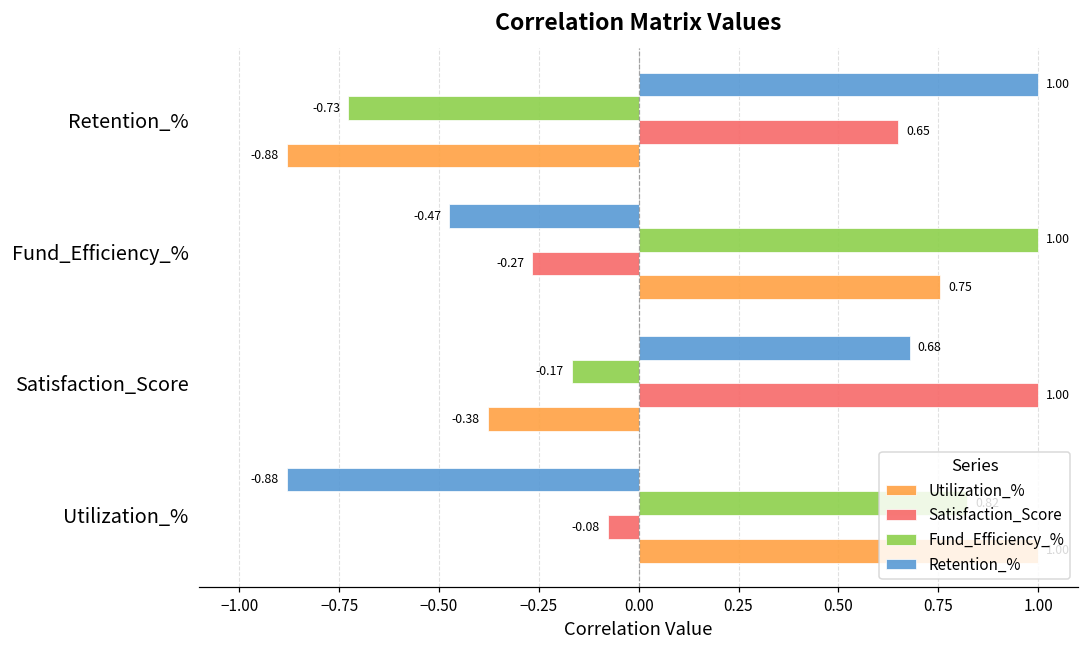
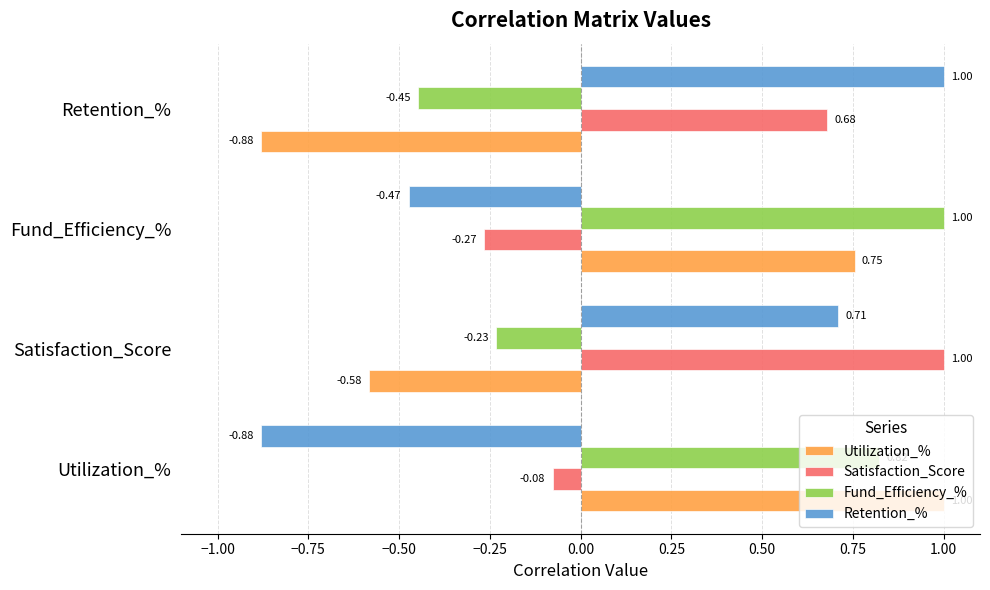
  {
    "Utilization_%": {
      "Retention_%": -0.88,
      "Fund_Efficiency_%": 0.75,
-     "Satisfaction_Score": -0.38
+     "Satisfaction_Score": -0.58
    },
    "Satisfaction_Score": {
-     "Retention_%": 0.65,
+     "Retention_%": 0.68,
      "Fund_Efficiency_%": -0.27,
      "Satisfaction_Score": 1.00,
      "Utilization_%": -0.08
    },
    "Fund_Efficiency_%": {
-     "Retention_%": -0.73,
+     "Retention_%": -0.45,
      "Fund_Efficiency_%": 1.00,
-     "Satisfaction_Score": -0.17
+     "Satisfaction_Score": -0.23
    },
    "Retention_%": {
      "Retention_%": 1.00,
      "Fund_Efficiency_%": -0.47,
-     "Satisfaction_Score": 0.68,
+     "Satisfaction_Score": 0.71,
      "Utilization_%": -0.88
    }
  }
